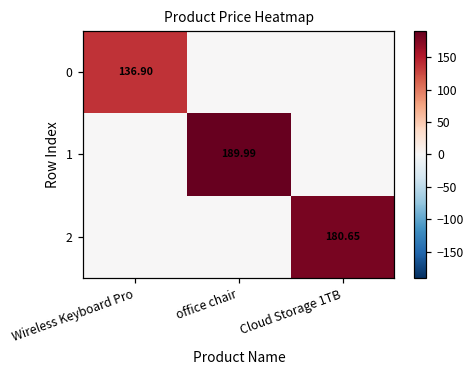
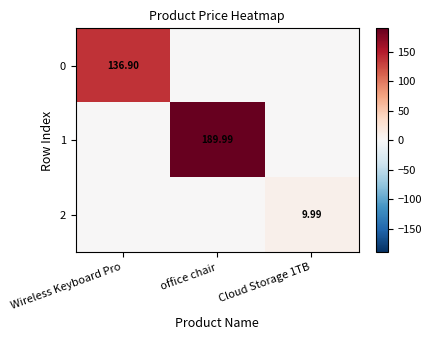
  {
    "0": {
      "Wireless Keyboard Pro": 136.90
    },
    "1": {
      "office chair": 189.99
    },
    "2": {
-     "Cloud Storage 1TB": 180.65
+     "Cloud Storage 1TB": 9.99
    }
  }
